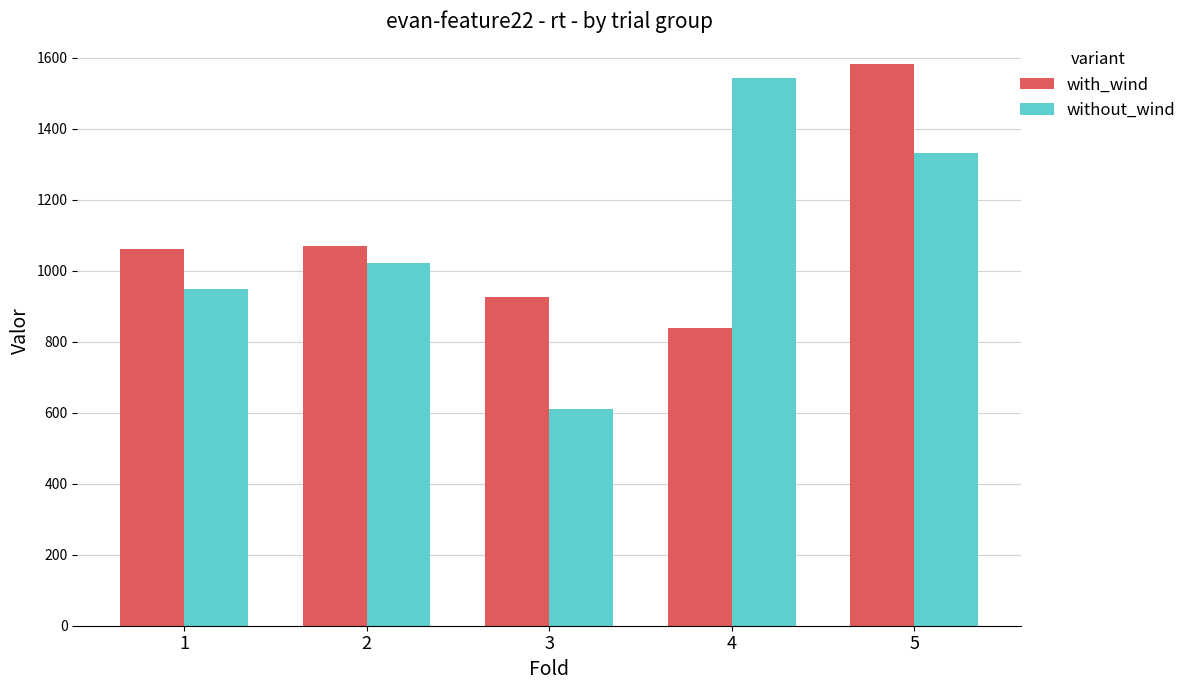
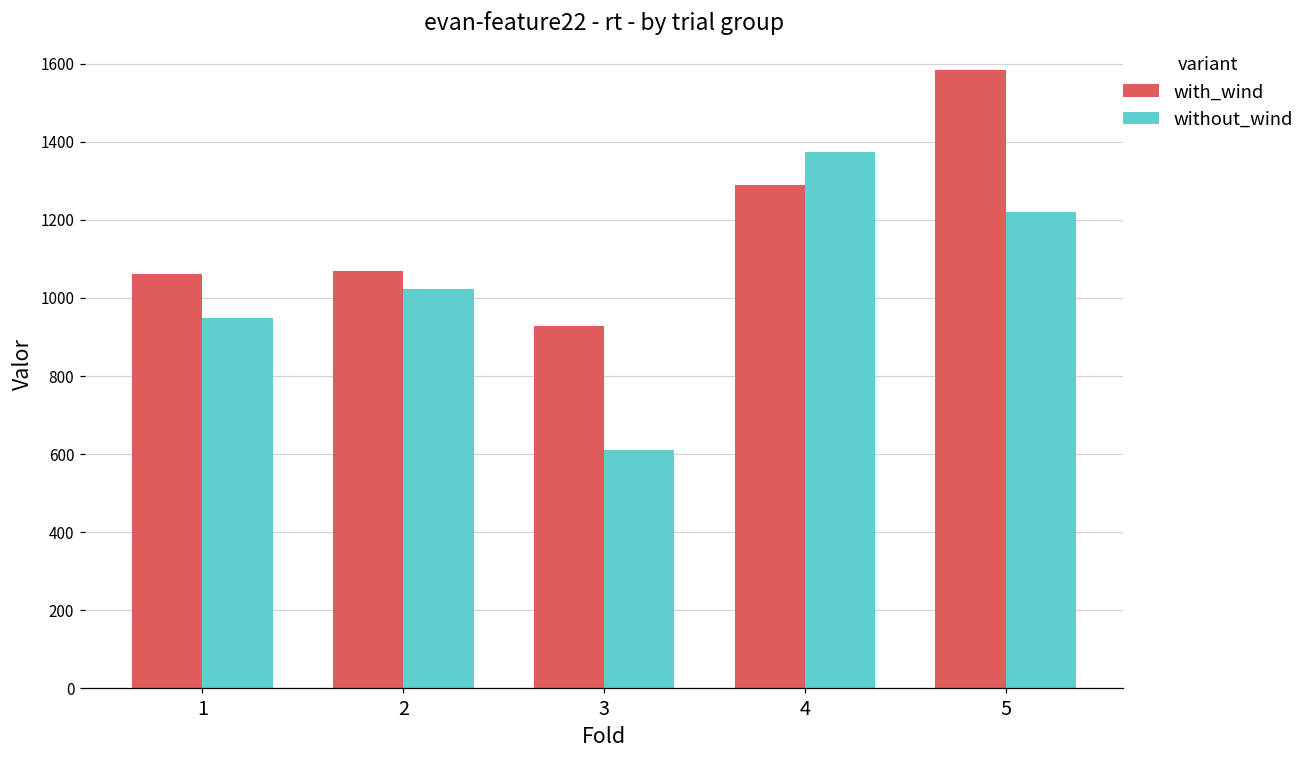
  {
    "with_wind": {
      "1": 1060,
      "2": 1070,
      "3": 930,
-     "4": 840,
+     "4": 1290,
      "5": 1580
    },
    "without_wind": {
      "1": 950,
      "2": 1020,
      "3": 610,
-     "4": 1540,
-     "5": 1330
+     "4": 1370,
+     "5": 1220
    }
  }
